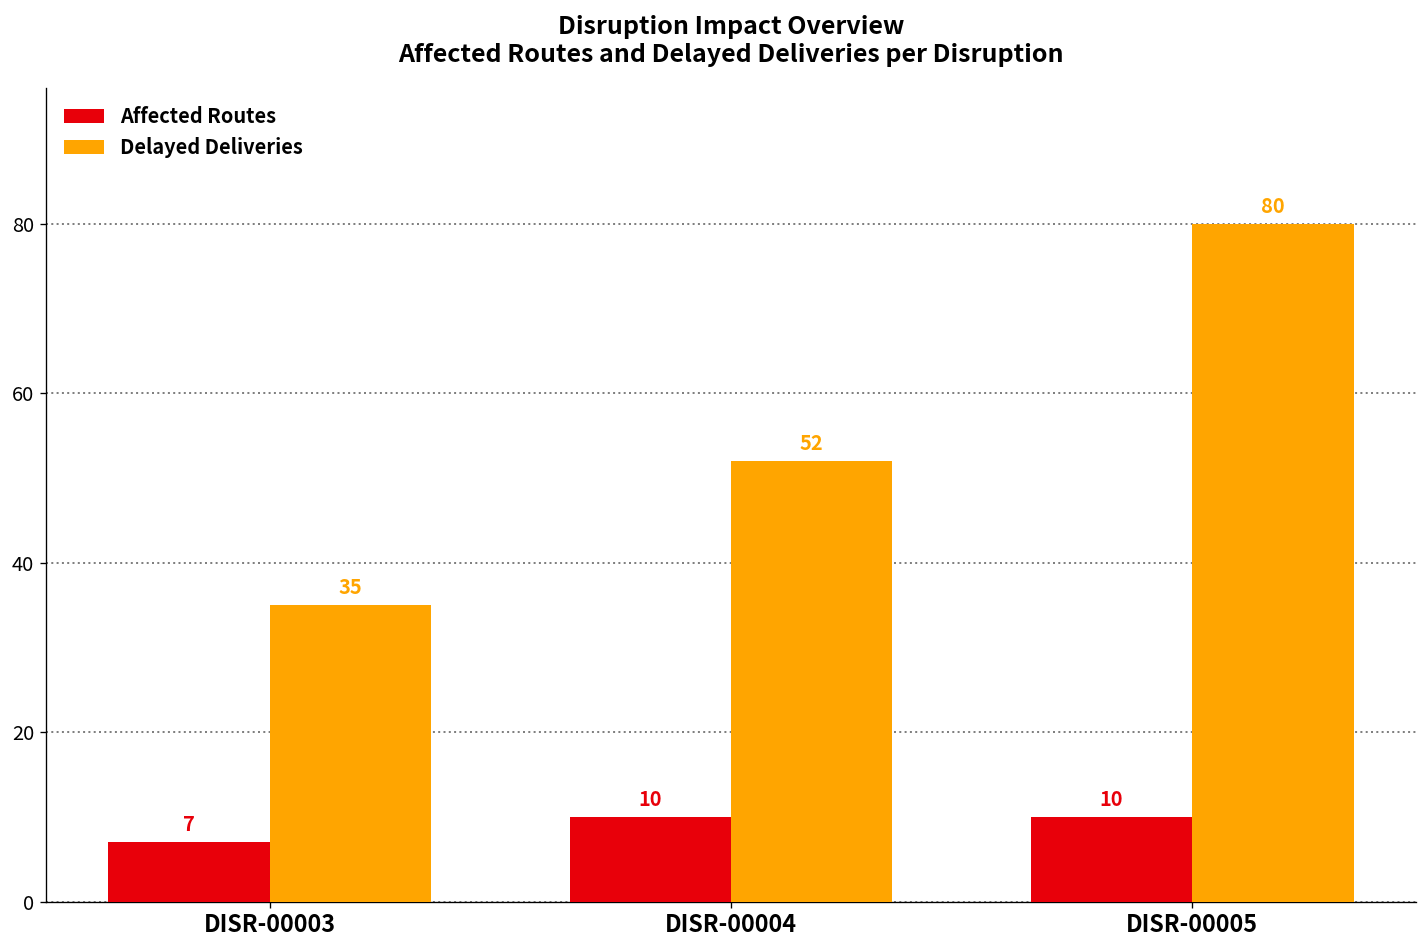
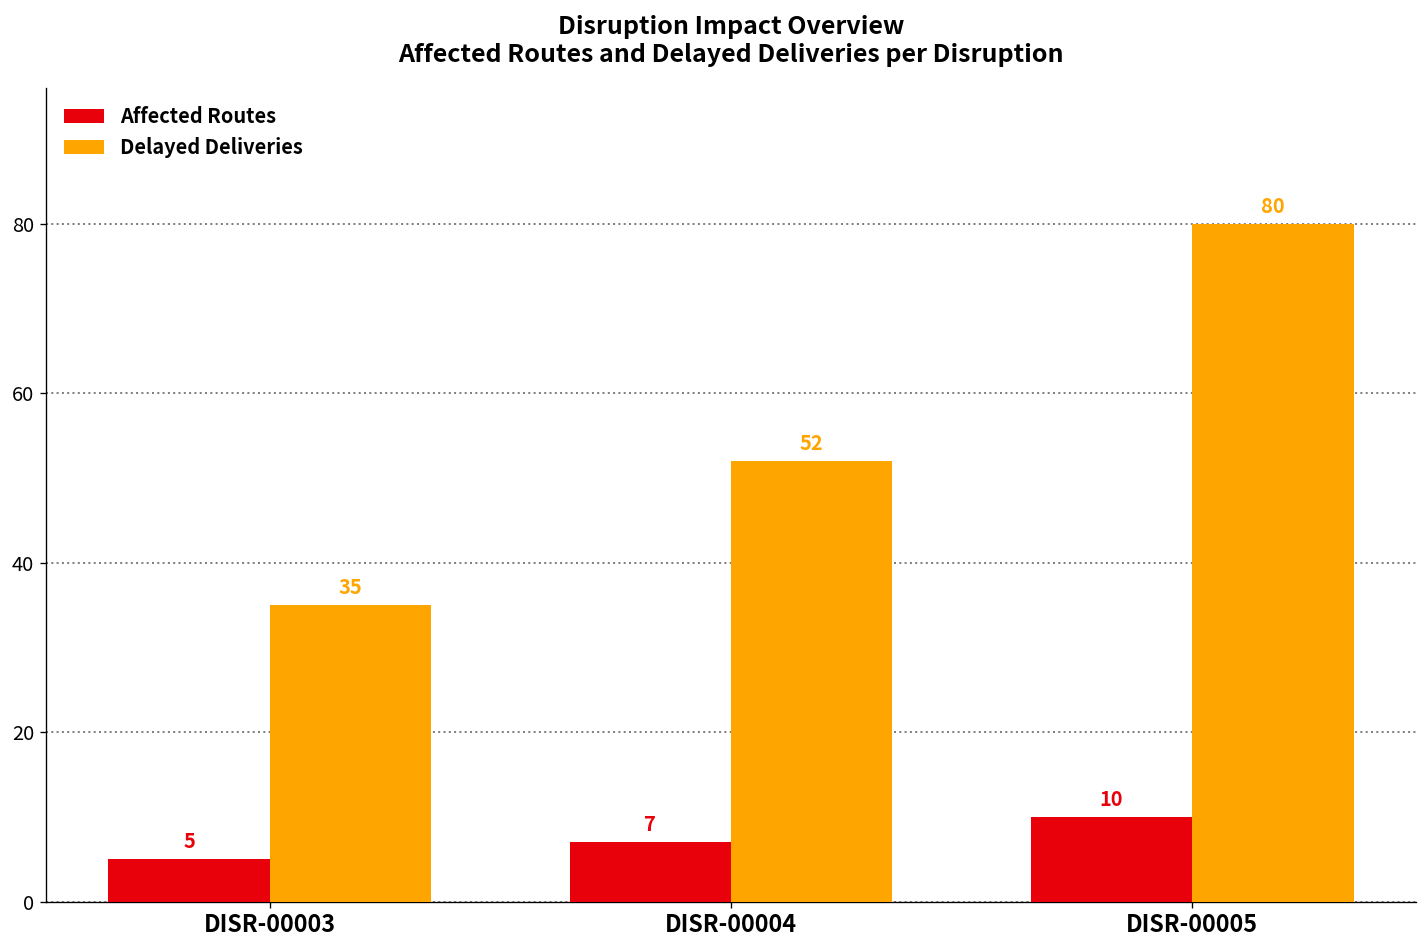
  {
    "Affected Routes": {
-     "DISR-00003": 7,
-     "DISR-00004": 10,
+     "DISR-00003": 5,
+     "DISR-00004": 7,
      "DISR-00005": 10
    },
    "Delayed Deliveries": {
      "DISR-00003": 35,
      "DISR-00004": 52,
      "DISR-00005": 80
    }
  }
